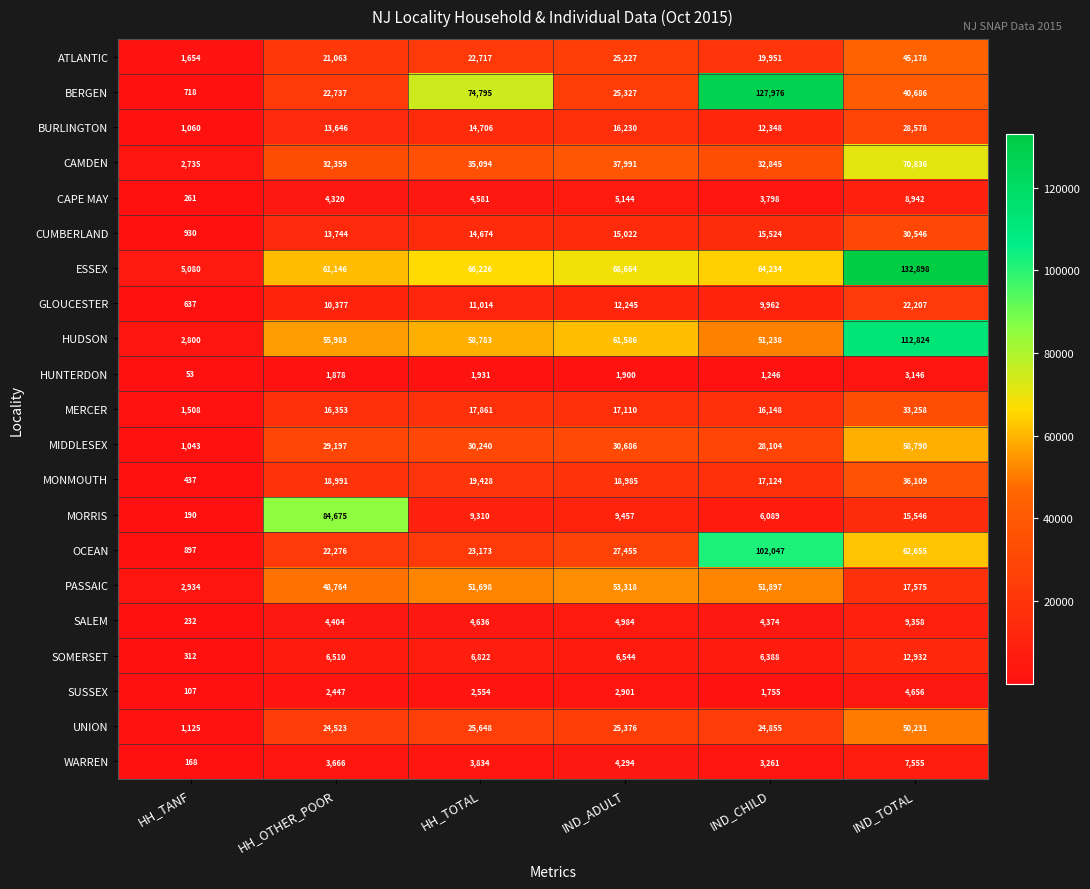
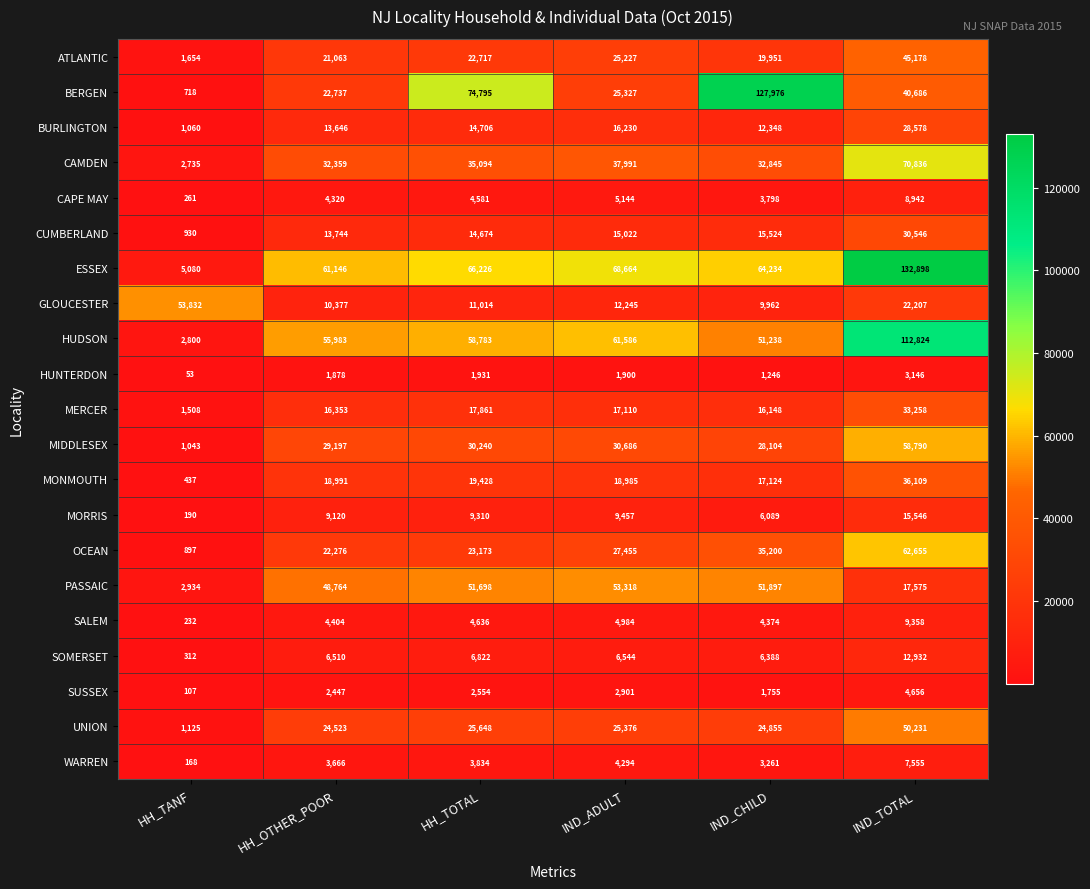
  {
    "ATLANTIC": {
      "HH_TANF": "1,654",
      "HH_OTHER_POOR": "21,063",
      "HH_TOTAL": "22,717",
      "IND_ADULT": "25,227",
      "IND_CHILD": "19,951",
      "IND_TOTAL": "45,178"
    },
    "BERGEN": {
      "HH_TANF": "718",
      "HH_OTHER_POOR": "22,737",
      "HH_TOTAL": "74,795",
      "IND_ADULT": "25,327",
      "IND_CHILD": "127,976",
      "IND_TOTAL": "40,686"
    },
    "BURLINGTON": {
      "HH_TANF": "1,060",
      "HH_OTHER_POOR": "13,646",
      "HH_TOTAL": "14,706",
      "IND_ADULT": "16,230",
      "IND_CHILD": "12,348",
      "IND_TOTAL": "28,578"
    },
    "CAMDEN": {
      "HH_TANF": "2,735",
      "HH_OTHER_POOR": "32,359",
      "HH_TOTAL": "35,094",
      "IND_ADULT": "37,991",
      "IND_CHILD": "32,845",
      "IND_TOTAL": "70,836"
    },
    "CAPE MAY": {
      "HH_TANF": "261",
      "HH_OTHER_POOR": "4,320",
      "HH_TOTAL": "4,581",
      "IND_ADULT": "5,144",
      "IND_CHILD": "3,798",
      "IND_TOTAL": "8,942"
    },
    "CUMBERLAND": {
      "HH_TANF": "930",
      "HH_OTHER_POOR": "13,744",
      "HH_TOTAL": "14,674",
      "IND_ADULT": "15,022",
      "IND_CHILD": "15,524",
      "IND_TOTAL": "30,546"
    },
    "ESSEX": {
      "HH_TANF": "5,080",
      "HH_OTHER_POOR": "61,146",
      "HH_TOTAL": "66,226",
      "IND_ADULT": "68,664",
      "IND_CHILD": "64,234",
      "IND_TOTAL": "132,898"
    },
    "GLOUCESTER": {
-     "HH_TANF": "637",
+     "HH_TANF": "53,832",
      "HH_OTHER_POOR": "10,377",
      "HH_TOTAL": "11,014",
      "IND_ADULT": "12,245",
      "IND_CHILD": "9,962",
      "IND_TOTAL": "22,207"
    },
    "HUDSON": {
      "HH_TANF": "2,800",
      "HH_OTHER_POOR": "55,983",
      "HH_TOTAL": "58,783",
      "IND_ADULT": "61,586",
      "IND_CHILD": "51,238",
      "IND_TOTAL": "112,824"
    },
    "HUNTERDON": {
      "HH_TANF": "53",
      "HH_OTHER_POOR": "1,878",
      "HH_TOTAL": "1,931",
      "IND_ADULT": "1,900",
      "IND_CHILD": "1,246",
      "IND_TOTAL": "3,146"
    },
    "MERCER": {
      "HH_TANF": "1,508",
      "HH_OTHER_POOR": "16,353",
      "HH_TOTAL": "17,861",
      "IND_ADULT": "17,110",
      "IND_CHILD": "16,148",
      "IND_TOTAL": "33,258"
    },
    "MIDDLESEX": {
      "HH_TANF": "1,043",
      "HH_OTHER_POOR": "29,197",
      "HH_TOTAL": "30,240",
      "IND_ADULT": "30,686",
      "IND_CHILD": "28,104",
      "IND_TOTAL": "58,790"
    },
    "MONMOUTH": {
      "HH_TANF": "437",
      "HH_OTHER_POOR": "18,991",
      "HH_TOTAL": "19,428",
      "IND_ADULT": "18,985",
      "IND_CHILD": "17,124",
      "IND_TOTAL": "36,109"
    },
    "MORRIS": {
      "HH_TANF": "190",
-     "HH_OTHER_POOR": "84,675",
+     "HH_OTHER_POOR": "9,120",
      "HH_TOTAL": "9,310",
      "IND_ADULT": "9,457",
      "IND_CHILD": "6,089",
      "IND_TOTAL": "15,546"
    },
    "OCEAN": {
      "HH_TANF": "897",
      "HH_OTHER_POOR": "22,276",
      "HH_TOTAL": "23,173",
      "IND_ADULT": "27,455",
-     "IND_CHILD": "102,047",
+     "IND_CHILD": "35,200",
      "IND_TOTAL": "62,655"
    },
    "PASSAIC": {
      "HH_TANF": "2,934",
      "HH_OTHER_POOR": "48,764",
      "HH_TOTAL": "51,698",
      "IND_ADULT": "53,318",
      "IND_CHILD": "51,897",
      "IND_TOTAL": "17,575"
    },
    "SALEM": {
      "HH_TANF": "232",
      "HH_OTHER_POOR": "4,404",
      "HH_TOTAL": "4,636",
      "IND_ADULT": "4,984",
      "IND_CHILD": "4,374",
      "IND_TOTAL": "9,358"
    },
    "SOMERSET": {
      "HH_TANF": "312",
      "HH_OTHER_POOR": "6,510",
      "HH_TOTAL": "6,822",
      "IND_ADULT": "6,544",
      "IND_CHILD": "6,388",
      "IND_TOTAL": "12,932"
    },
    "SUSSEX": {
      "HH_TANF": "107",
      "HH_OTHER_POOR": "2,447",
      "HH_TOTAL": "2,554",
      "IND_ADULT": "2,901",
      "IND_CHILD": "1,755",
      "IND_TOTAL": "4,656"
    },
    "UNION": {
      "HH_TANF": "1,125",
      "HH_OTHER_POOR": "24,523",
      "HH_TOTAL": "25,648",
      "IND_ADULT": "25,376",
      "IND_CHILD": "24,855",
      "IND_TOTAL": "50,231"
    },
    "WARREN": {
      "HH_TANF": "168",
      "HH_OTHER_POOR": "3,666",
      "HH_TOTAL": "3,834",
      "IND_ADULT": "4,294",
      "IND_CHILD": "3,261",
      "IND_TOTAL": "7,555"
    }
  }
